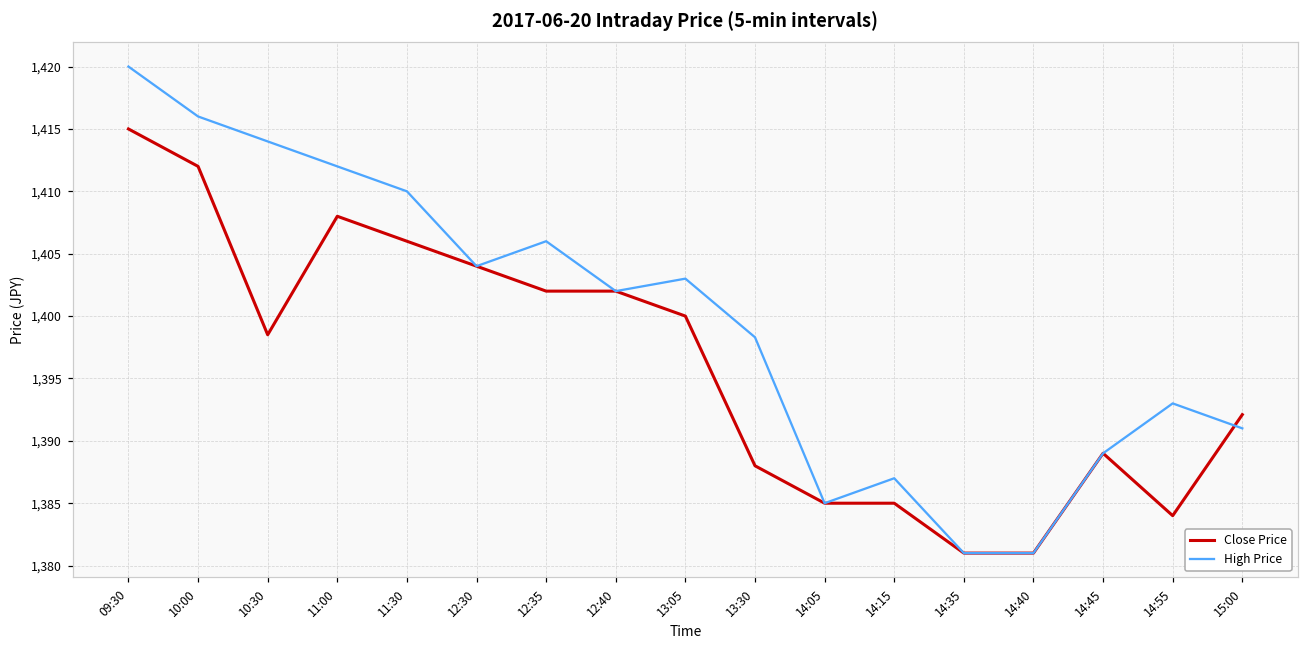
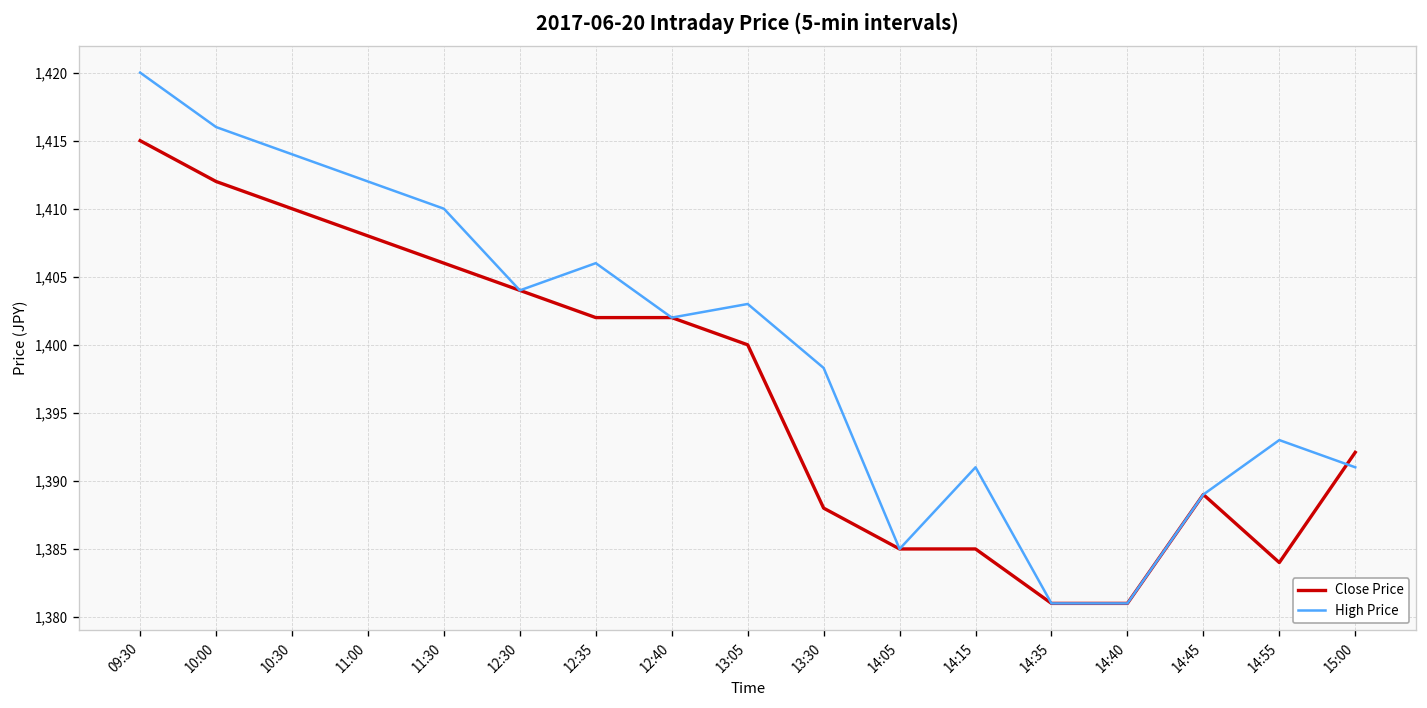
  {
    "Close Price": {
      "09:30": "1,415.0",
      "10:00": "1,412.0",
-     "10:30": "1,398.5",
+     "10:30": "1,410.0",
      "11:00": "1,408.0",
      "11:30": "1,406.0",
      "12:35": "1,402.0",
      "13:05": "1,400.0",
      "13:30": "1,388.0",
      "14:15": "1,385.0",
      "14:55": "1,384.0",
      "15:00": "1,392.1"
    },
    "High Price": {
      "09:30": "1,420",
      "10:00": "1,416",
      "10:30": "1,414",
      "11:00": "1,412",
      "11:30": "1,410",
      "12:35": "1,406",
      "13:05": "1,403",
      "13:30": "1,398.3",
-     "14:15": "1,387",
+     "14:15": "1,391",
      "14:55": "1,393",
      "15:00": "1,391"
    }
  }
